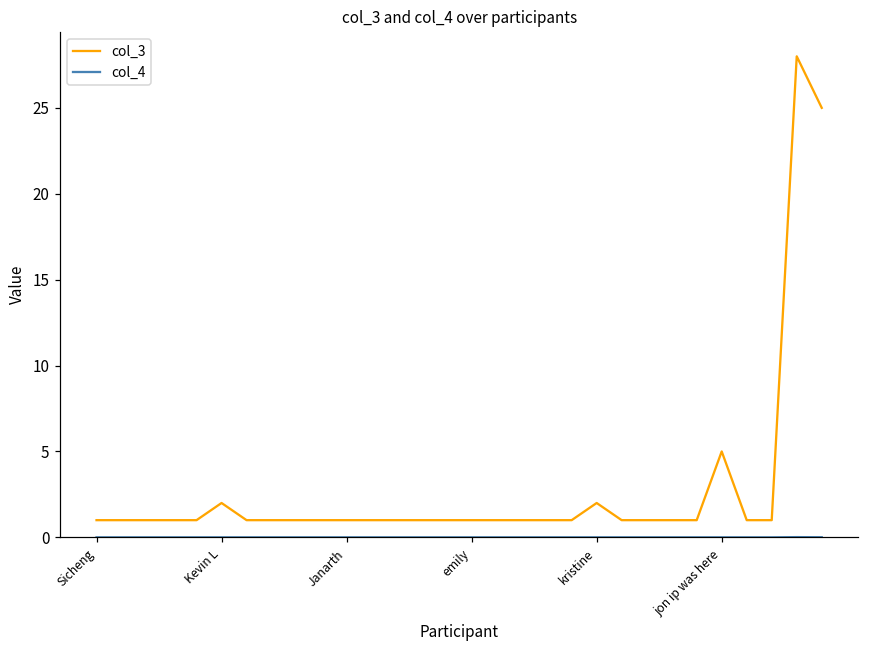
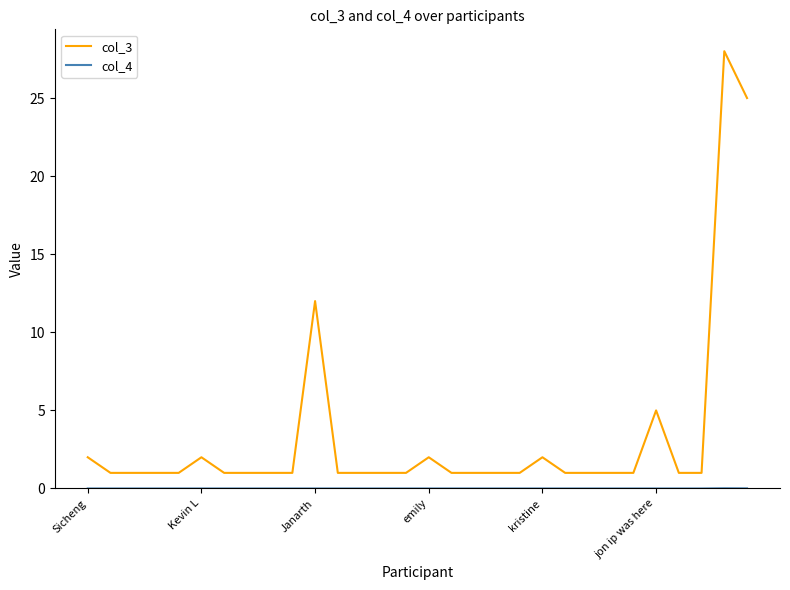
  {
    "col_3": {
-     "Sicheng": 1,
+     "Sicheng": 2,
      "Kevin L": 2,
-     "Janarth": 1,
-     "emily": 1,
+     "Janarth": 12,
+     "emily": 2,
      "kristine": 2,
      "jon ip was here": 5
    },
    "col_4": {
      "Sicheng": 0,
      "Kevin L": 0,
      "Janarth": 0,
      "emily": 0,
      "kristine": 0,
      "jon ip was here": 0
    }
  }
